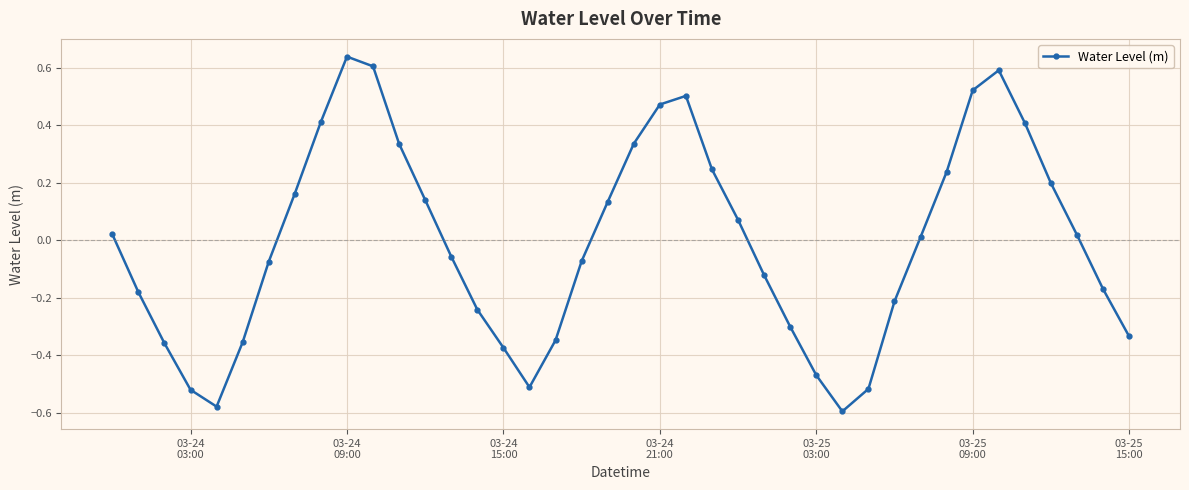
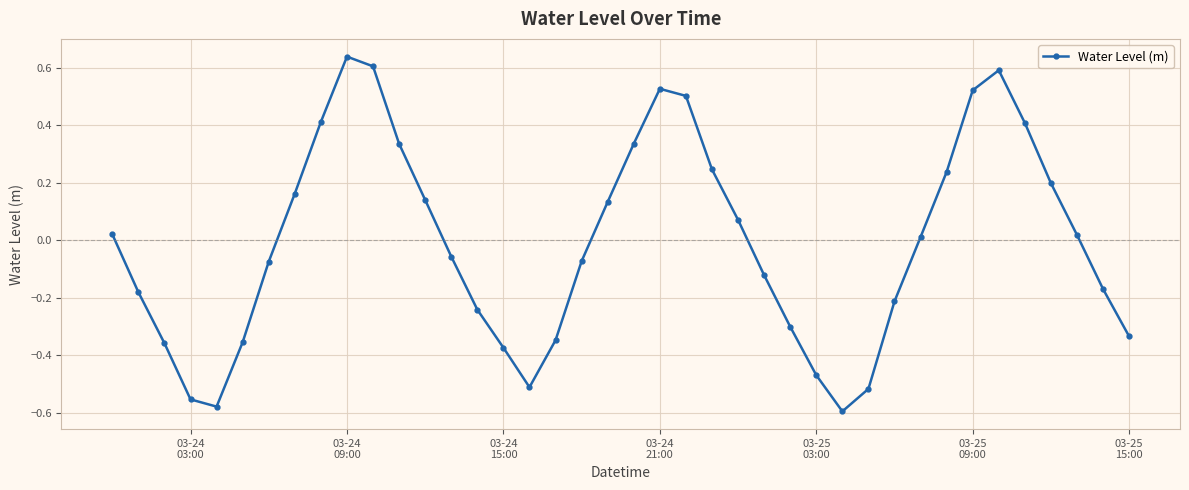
  {
-   "03-24 03:00": -0.52,
+   "03-24 03:00": -0.55,
    "03-24 09:00": 0.64,
    "03-24 15:00": -0.37,
-   "03-24 21:00": 0.47,
+   "03-24 21:00": 0.53,
    "03-25 03:00": -0.47,
    "03-25 09:00": 0.52,
    "03-25 15:00": -0.33
  }
